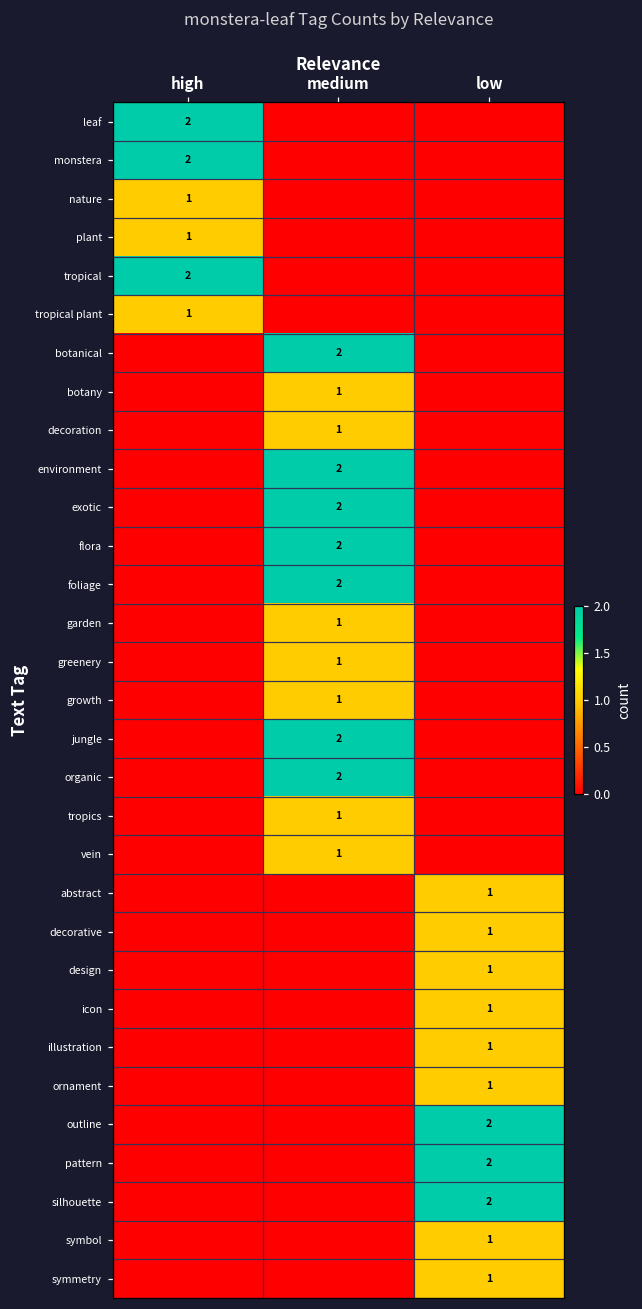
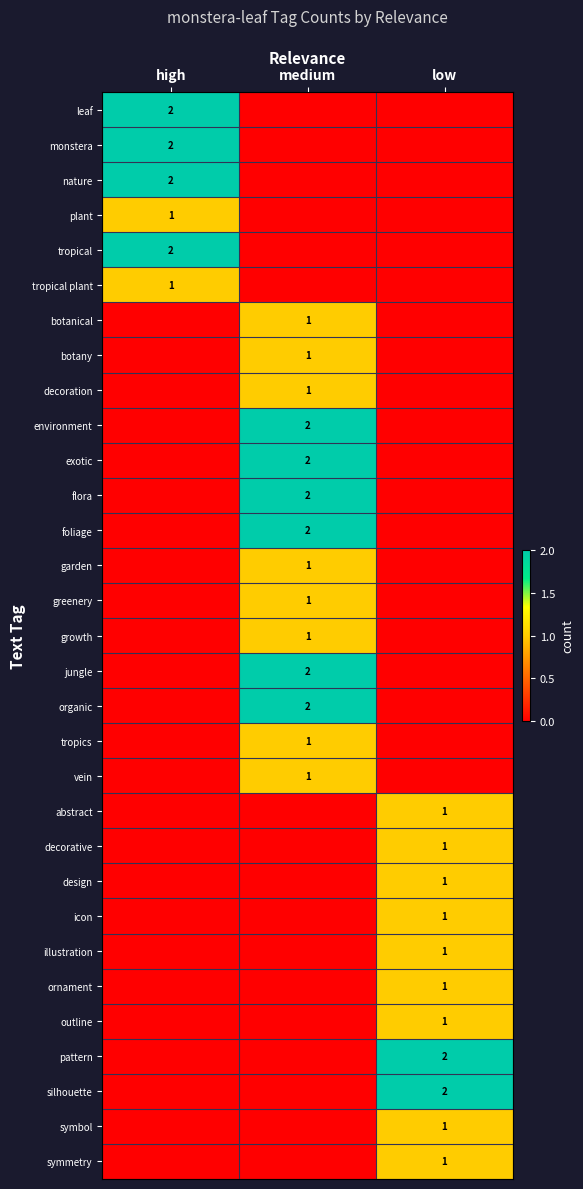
  {
    "leaf": {
      "high": 2
    },
    "monstera": {
      "high": 2
    },
    "nature": {
-     "high": 1
+     "high": 2
    },
    "plant": {
      "high": 1
    },
    "tropical": {
      "high": 2
    },
    "tropical plant": {
      "high": 1
    },
    "botanical": {
-     "medium": 2
+     "medium": 1
    },
    "botany": {
      "medium": 1
    },
    "decoration": {
      "medium": 1
    },
    "environment": {
      "medium": 2
    },
    "exotic": {
      "medium": 2
    },
    "flora": {
      "medium": 2
    },
    "foliage": {
      "medium": 2
    },
    "garden": {
      "medium": 1
    },
    "greenery": {
      "medium": 1
    },
    "growth": {
      "medium": 1
    },
    "jungle": {
      "medium": 2
    },
    "organic": {
      "medium": 2
    },
    "tropics": {
      "medium": 1
    },
    "vein": {
      "medium": 1
    },
    "abstract": {
      "low": 1
    },
    "decorative": {
      "low": 1
    },
    "design": {
      "low": 1
    },
    "icon": {
      "low": 1
    },
    "illustration": {
      "low": 1
    },
    "ornament": {
      "low": 1
    },
    "outline": {
-     "low": 2
+     "low": 1
    },
    "pattern": {
      "low": 2
    },
    "silhouette": {
      "low": 2
    },
    "symbol": {
      "low": 1
    },
    "symmetry": {
      "low": 1
    }
  }
